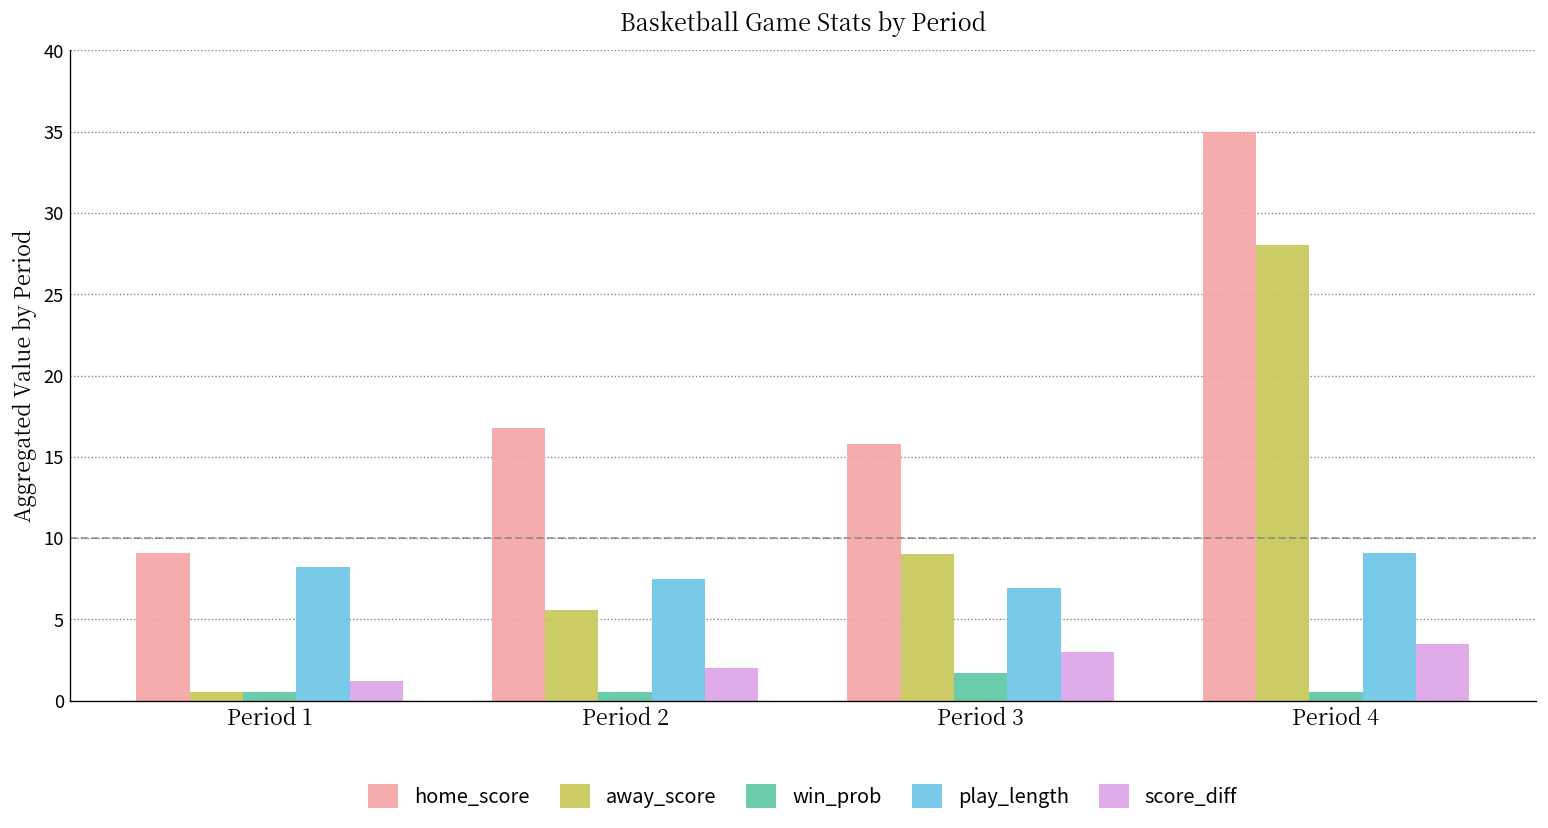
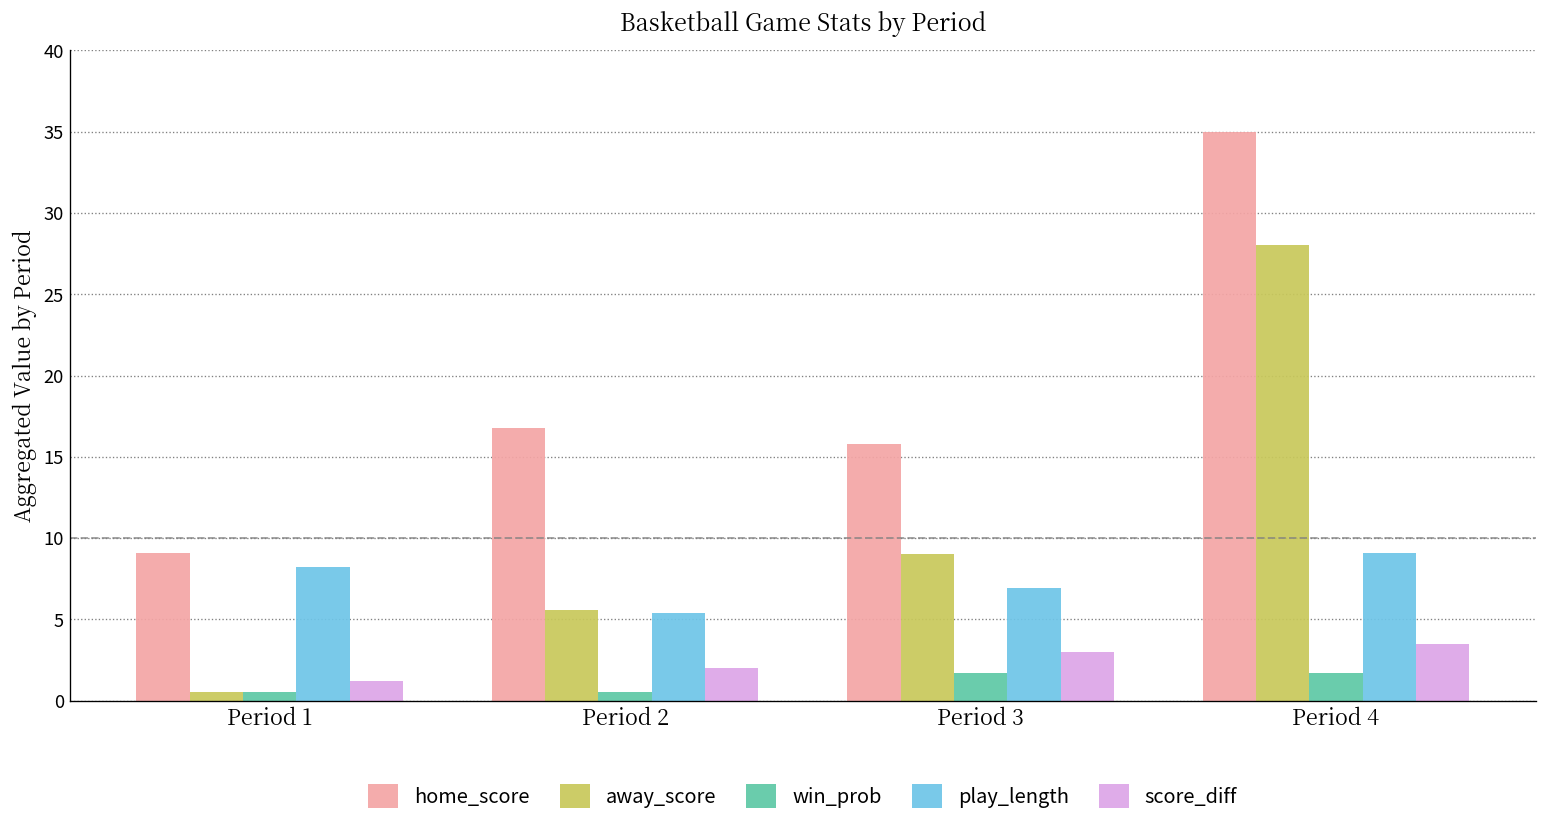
  {
    "home_score": {
      "Period 1": 9.1,
      "Period 2": 16.8,
      "Period 3": 15.8,
      "Period 4": 35.0
    },
    "away_score": {
      "Period 1": 0.5,
      "Period 2": 5.6,
      "Period 3": 9.0,
      "Period 4": 28.0
    },
    "win_prob": {
      "Period 1": 0.6,
      "Period 2": 0.6,
      "Period 3": 1.7,
-     "Period 4": 0.5
+     "Period 4": 1.7
    },
    "play_length": {
      "Period 1": 8.2,
-     "Period 2": 7.5,
+     "Period 2": 5.4,
      "Period 3": 6.9,
      "Period 4": 9.1
    },
    "score_diff": {
      "Period 1": 1.2,
      "Period 2": 2.0,
      "Period 3": 3.0,
      "Period 4": 3.5
    }
  }
